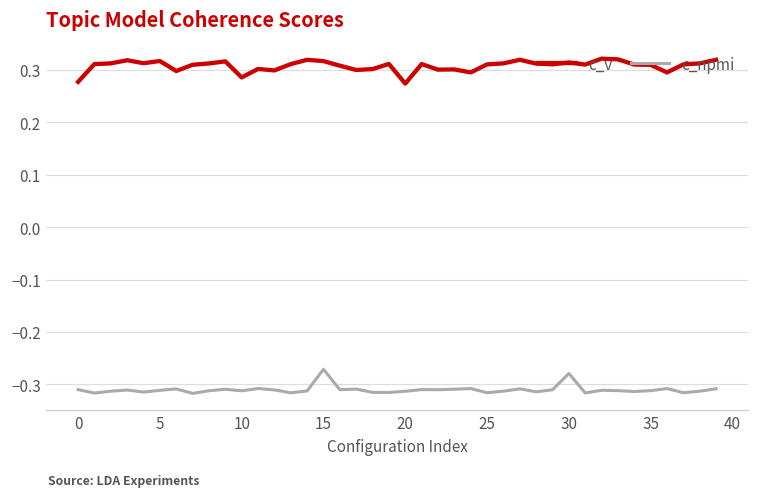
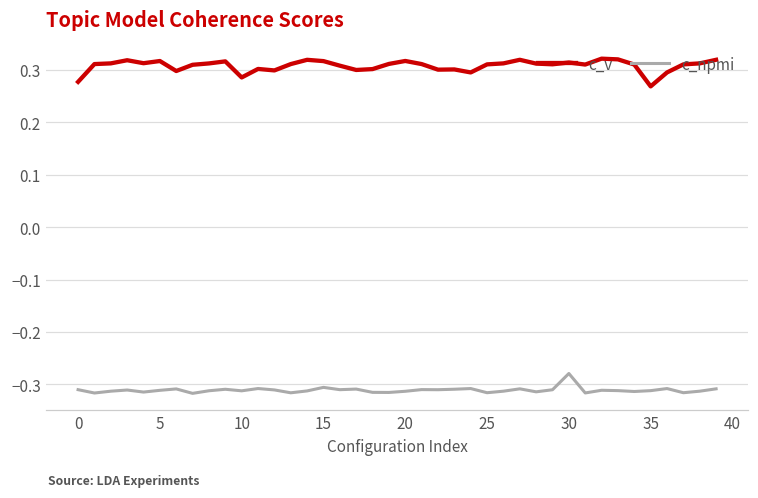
  {
    "c_v": {
      "0": 0.28,
      "5": 0.32,
      "10": 0.29,
      "15": 0.32,
-     "20": 0.27,
+     "20": 0.32,
      "25": 0.31,
      "30": 0.31,
-     "35": 0.31
+     "35": 0.27
    },
    "c_npmi": {
      "0": -0.31,
      "5": -0.31,
      "10": -0.31,
-     "15": -0.27,
+     "15": -0.31,
      "20": -0.31,
      "25": -0.32,
      "30": -0.28,
      "35": -0.31
    }
  }
